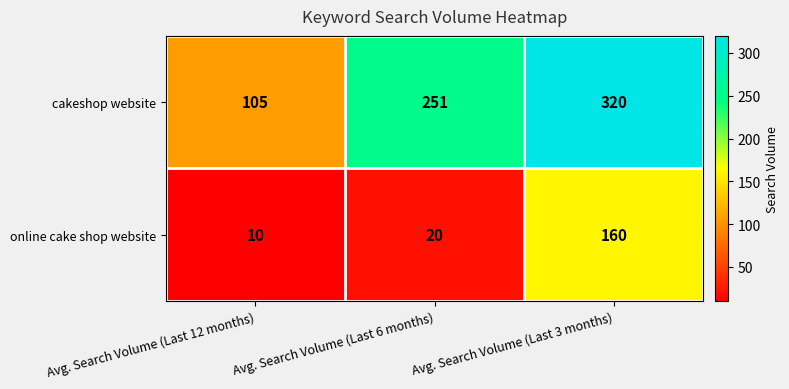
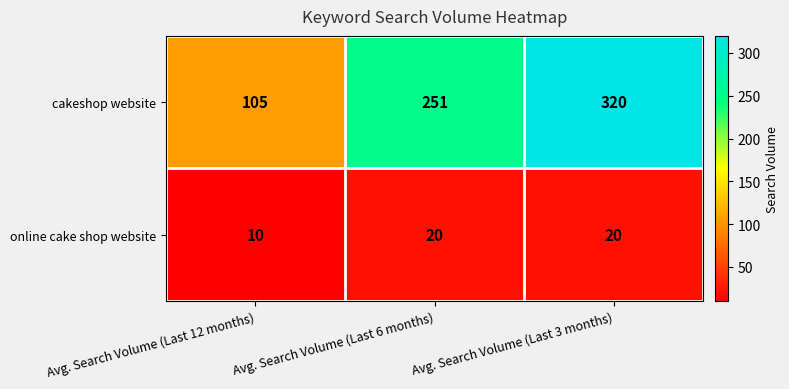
  {
    "cakeshop website": {
      "Avg. Search Volume (Last 12 months)": 105,
      "Avg. Search Volume (Last 6 months)": 251,
      "Avg. Search Volume (Last 3 months)": 320
    },
    "online cake shop website": {
      "Avg. Search Volume (Last 12 months)": 10,
      "Avg. Search Volume (Last 6 months)": 20,
-     "Avg. Search Volume (Last 3 months)": 160
+     "Avg. Search Volume (Last 3 months)": 20
    }
  }
